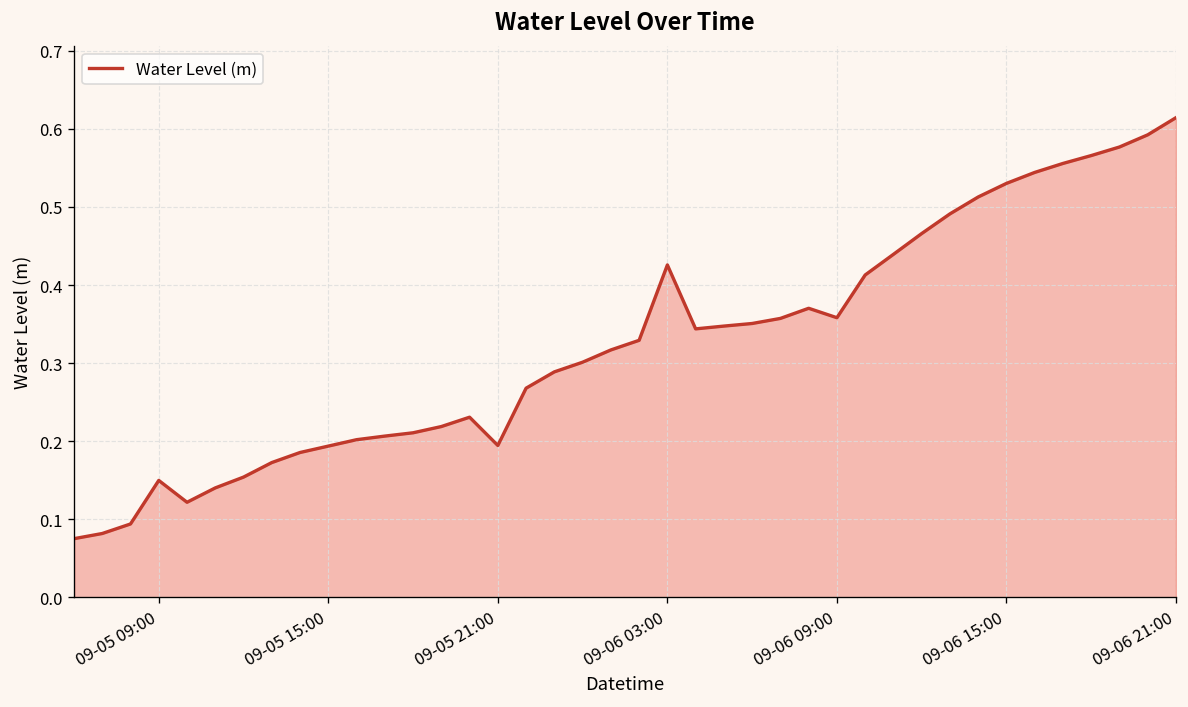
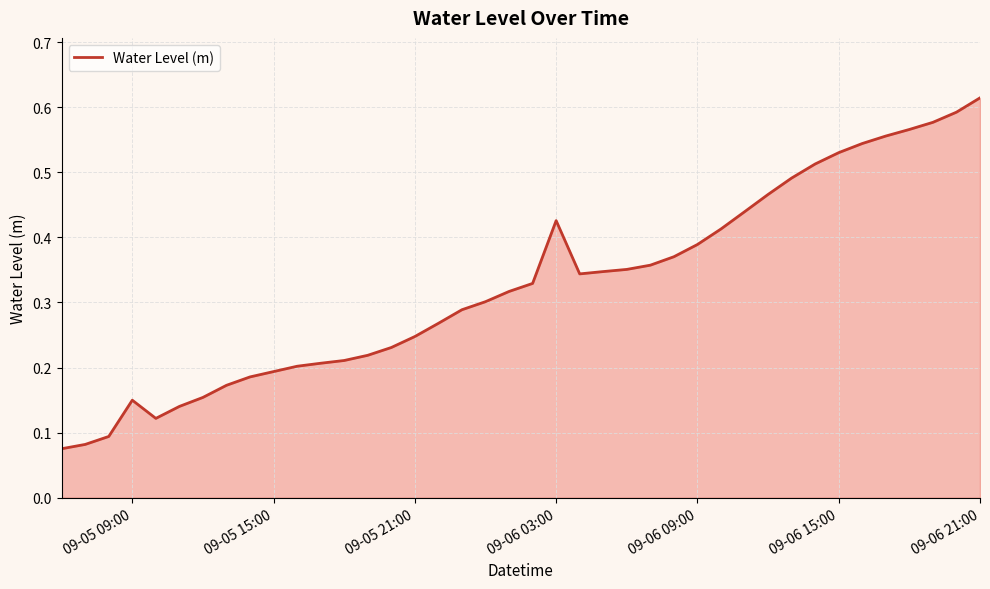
  {
    "09-05 09:00": 0.15,
    "09-05 15:00": 0.19,
-   "09-05 21:00": 0.19,
+   "09-05 21:00": 0.25,
    "09-06 03:00": 0.43,
-   "09-06 09:00": 0.36,
+   "09-06 09:00": 0.39,
    "09-06 15:00": 0.53,
    "09-06 21:00": 0.61
  }
